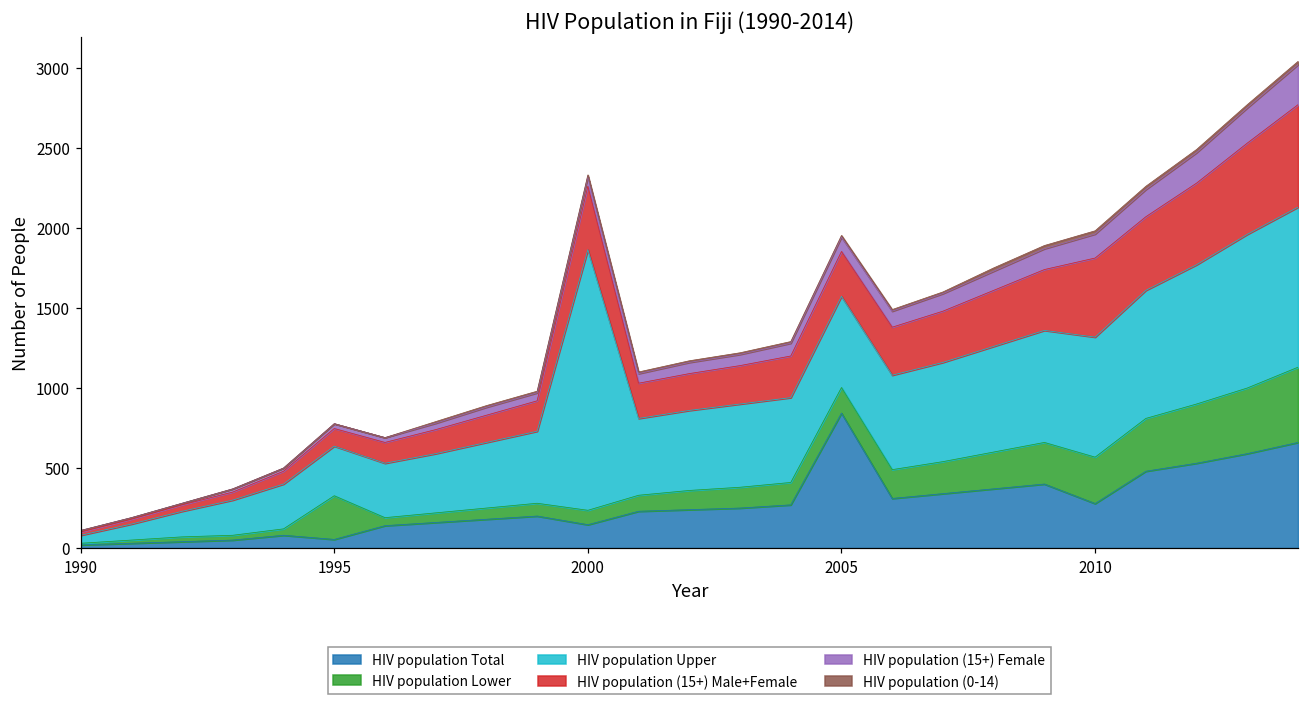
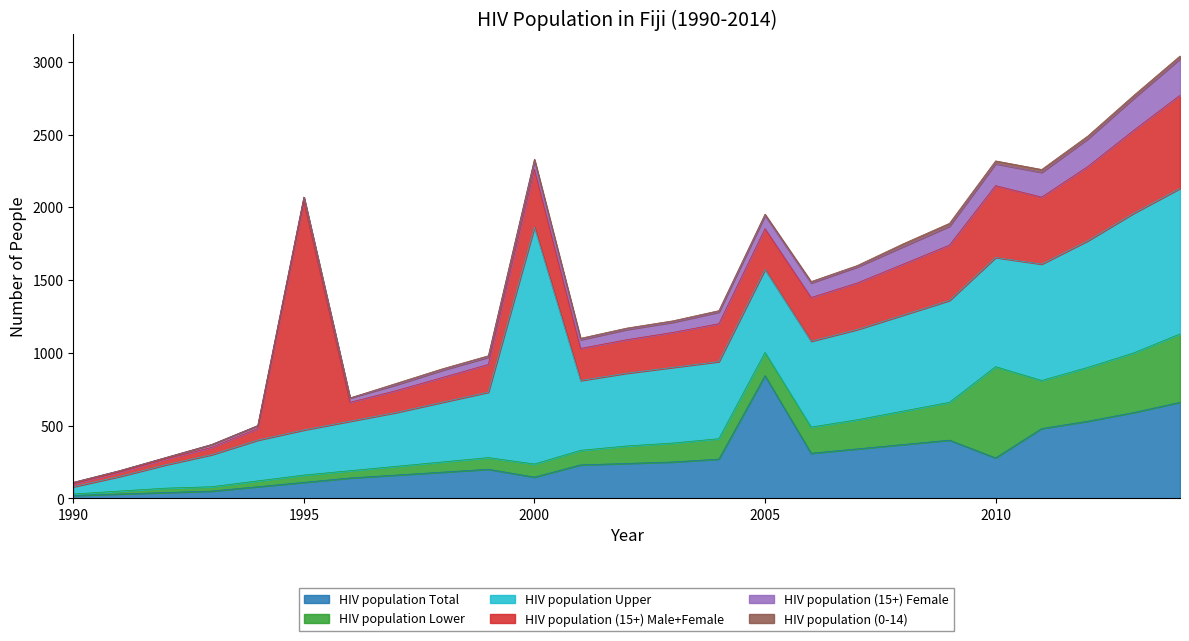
  {
    "HIV population Total": {
-     "1995": 50,
+     "1995": 110,
      "2000": 150,
      "2005": 840,
      "2010": 280
    },
    "HIV population Lower": {
-     "1995": 270,
+     "1995": 50,
      "2000": 90,
      "2005": 160,
-     "2010": 290
+     "2010": 630
    },
    "HIV population Upper": {
      "1990": 50,
      "1995": 310,
      "2000": 1630,
      "2005": 570,
      "2010": 750
    },
    "HIV population (15+) Male+Female": {
-     "1995": 110,
+     "1995": 1570,
      "2000": 400,
      "2005": 280,
      "2010": 490
    },
    "HIV population (15+) Female": {
      "2010": 150
    },
    "HIV population (0-14)": {
      "2010": 20
    }
  }
